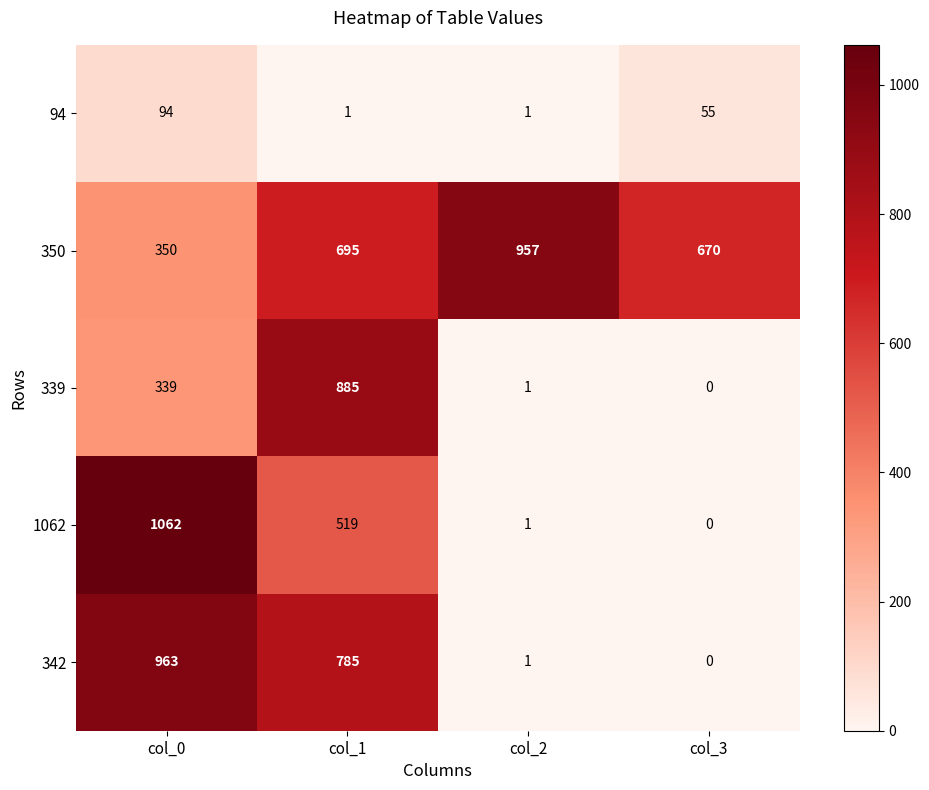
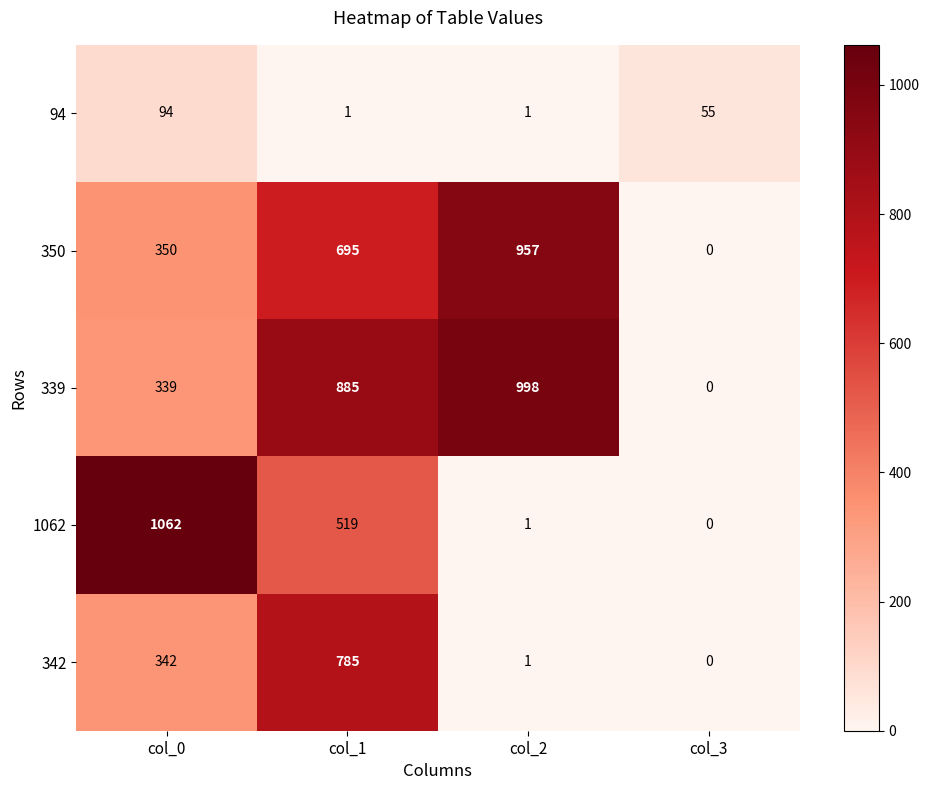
  {
    "94": {
      "col_0": 94,
      "col_1": 1,
      "col_2": 1,
      "col_3": 55
    },
    "350": {
      "col_0": 350,
      "col_1": 695,
      "col_2": 957,
-     "col_3": 670
+     "col_3": 0
    },
    "339": {
      "col_0": 339,
      "col_1": 885,
-     "col_2": 1,
+     "col_2": 998,
      "col_3": 0
    },
    "1062": {
      "col_0": 1062,
      "col_1": 519,
      "col_2": 1,
      "col_3": 0
    },
    "342": {
-     "col_0": 963,
+     "col_0": 342,
      "col_1": 785,
      "col_2": 1,
      "col_3": 0
    }
  }
